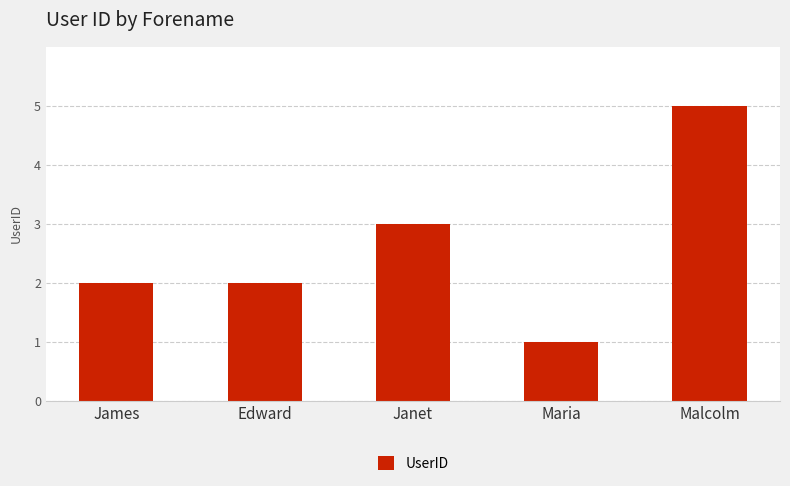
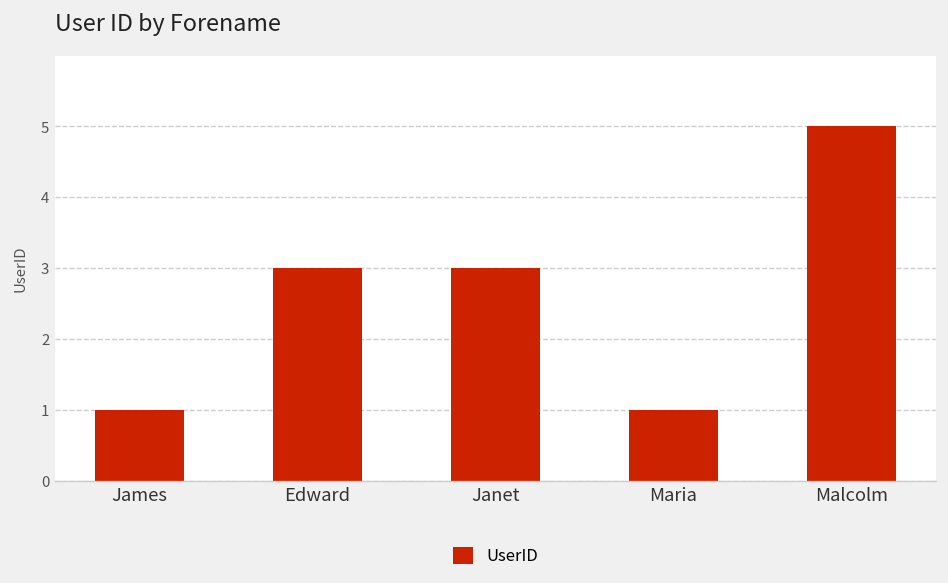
  {
-   "James": 2,
-   "Edward": 2,
+   "James": 1,
+   "Edward": 3,
    "Janet": 3,
    "Maria": 1,
    "Malcolm": 5
  }
